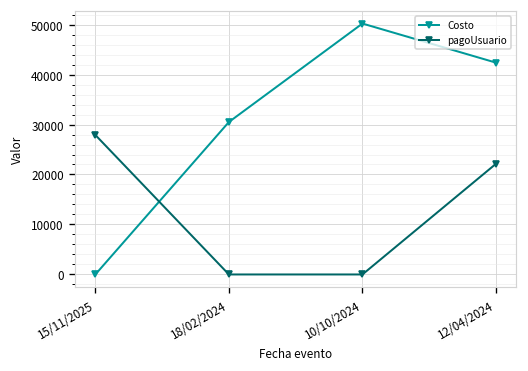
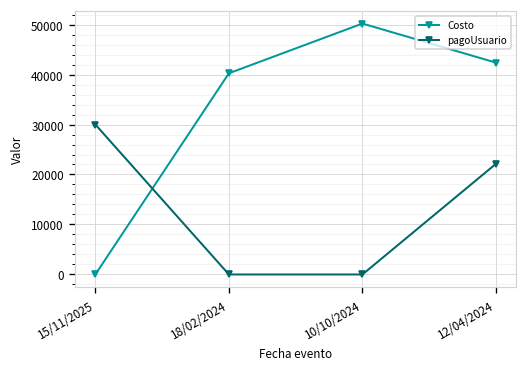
  {
    "Costo": {
      "15/11/2025": 0,
-     "18/02/2024": 31000,
+     "18/02/2024": 40000,
      "10/10/2024": 50000,
      "12/04/2024": 42000
    },
    "pagoUsuario": {
-     "15/11/2025": 28000,
+     "15/11/2025": 30000,
      "18/02/2024": 0,
      "10/10/2024": 0,
      "12/04/2024": 22000
    }
  }
